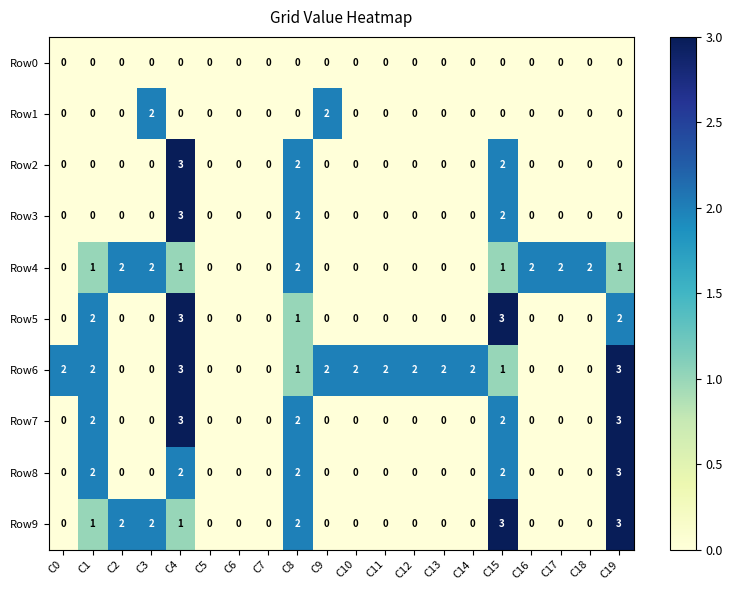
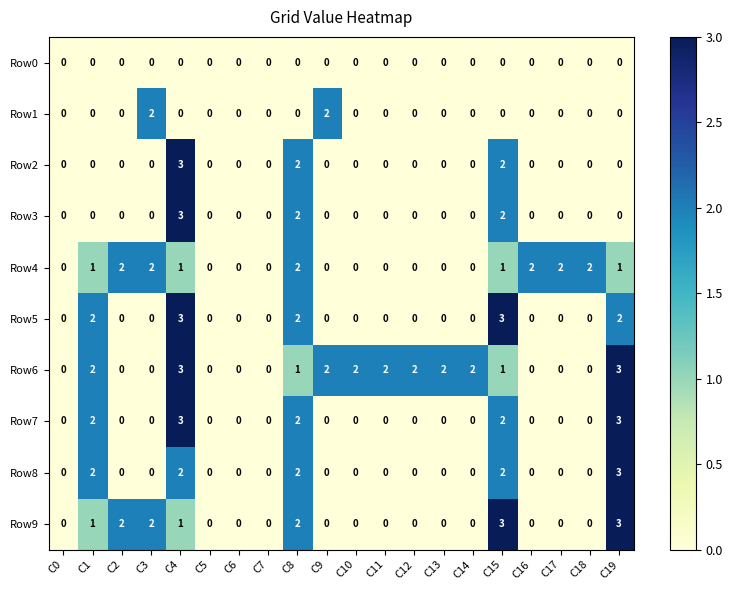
  {
    "Row0": {
      "C0": 0,
      "C1": 0,
      "C2": 0,
      "C3": 0,
      "C4": 0,
      "C5": 0,
      "C6": 0,
      "C7": 0,
      "C8": 0,
      "C9": 0,
      "C10": 0,
      "C11": 0,
      "C12": 0,
      "C13": 0,
      "C14": 0,
      "C15": 0,
      "C16": 0,
      "C17": 0,
      "C18": 0,
      "C19": 0
    },
    "Row1": {
      "C0": 0,
      "C1": 0,
      "C2": 0,
      "C3": 2,
      "C4": 0,
      "C5": 0,
      "C6": 0,
      "C7": 0,
      "C8": 0,
      "C9": 2,
      "C10": 0,
      "C11": 0,
      "C12": 0,
      "C13": 0,
      "C14": 0,
      "C15": 0,
      "C16": 0,
      "C17": 0,
      "C18": 0,
      "C19": 0
    },
    "Row2": {
      "C0": 0,
      "C1": 0,
      "C2": 0,
      "C3": 0,
      "C4": 3,
      "C5": 0,
      "C6": 0,
      "C7": 0,
      "C8": 2,
      "C9": 0,
      "C10": 0,
      "C11": 0,
      "C12": 0,
      "C13": 0,
      "C14": 0,
      "C15": 2,
      "C16": 0,
      "C17": 0,
      "C18": 0,
      "C19": 0
    },
    "Row3": {
      "C0": 0,
      "C1": 0,
      "C2": 0,
      "C3": 0,
      "C4": 3,
      "C5": 0,
      "C6": 0,
      "C7": 0,
      "C8": 2,
      "C9": 0,
      "C10": 0,
      "C11": 0,
      "C12": 0,
      "C13": 0,
      "C14": 0,
      "C15": 2,
      "C16": 0,
      "C17": 0,
      "C18": 0,
      "C19": 0
    },
    "Row4": {
      "C0": 0,
      "C1": 1,
      "C2": 2,
      "C3": 2,
      "C4": 1,
      "C5": 0,
      "C6": 0,
      "C7": 0,
      "C8": 2,
      "C9": 0,
      "C10": 0,
      "C11": 0,
      "C12": 0,
      "C13": 0,
      "C14": 0,
      "C15": 1,
      "C16": 2,
      "C17": 2,
      "C18": 2,
      "C19": 1
    },
    "Row5": {
      "C0": 0,
      "C1": 2,
      "C2": 0,
      "C3": 0,
      "C4": 3,
      "C5": 0,
      "C6": 0,
      "C7": 0,
-     "C8": 1,
+     "C8": 2,
      "C9": 0,
      "C10": 0,
      "C11": 0,
      "C12": 0,
      "C13": 0,
      "C14": 0,
      "C15": 3,
      "C16": 0,
      "C17": 0,
      "C18": 0,
      "C19": 2
    },
    "Row6": {
-     "C0": 2,
+     "C0": 0,
      "C1": 2,
      "C2": 0,
      "C3": 0,
      "C4": 3,
      "C5": 0,
      "C6": 0,
      "C7": 0,
      "C8": 1,
      "C9": 2,
      "C10": 2,
      "C11": 2,
      "C12": 2,
      "C13": 2,
      "C14": 2,
      "C15": 1,
      "C16": 0,
      "C17": 0,
      "C18": 0,
      "C19": 3
    },
    "Row7": {
      "C0": 0,
      "C1": 2,
      "C2": 0,
      "C3": 0,
      "C4": 3,
      "C5": 0,
      "C6": 0,
      "C7": 0,
      "C8": 2,
      "C9": 0,
      "C10": 0,
      "C11": 0,
      "C12": 0,
      "C13": 0,
      "C14": 0,
      "C15": 2,
      "C16": 0,
      "C17": 0,
      "C18": 0,
      "C19": 3
    },
    "Row8": {
      "C0": 0,
      "C1": 2,
      "C2": 0,
      "C3": 0,
      "C4": 2,
      "C5": 0,
      "C6": 0,
      "C7": 0,
      "C8": 2,
      "C9": 0,
      "C10": 0,
      "C11": 0,
      "C12": 0,
      "C13": 0,
      "C14": 0,
      "C15": 2,
      "C16": 0,
      "C17": 0,
      "C18": 0,
      "C19": 3
    },
    "Row9": {
      "C0": 0,
      "C1": 1,
      "C2": 2,
      "C3": 2,
      "C4": 1,
      "C5": 0,
      "C6": 0,
      "C7": 0,
      "C8": 2,
      "C9": 0,
      "C10": 0,
      "C11": 0,
      "C12": 0,
      "C13": 0,
      "C14": 0,
      "C15": 3,
      "C16": 0,
      "C17": 0,
      "C18": 0,
      "C19": 3
    }
  }
